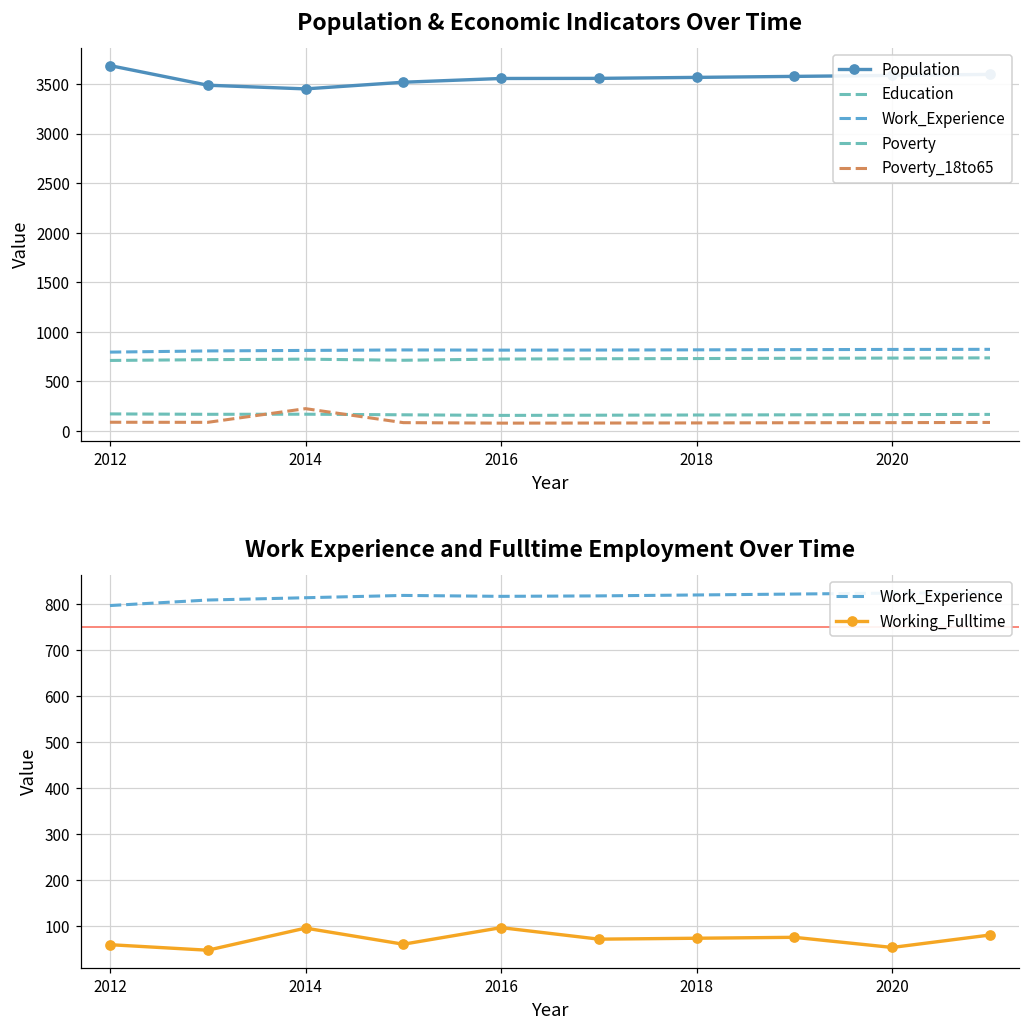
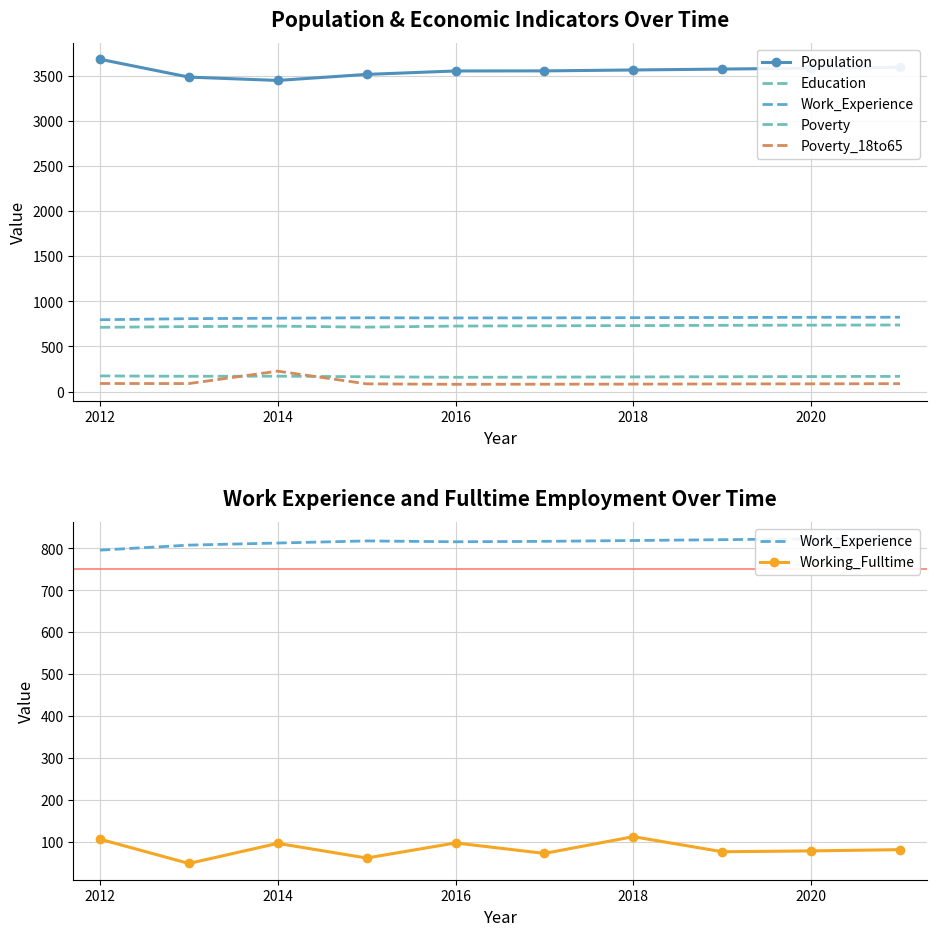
  {
    "Population & Economic Indicators Over Time": {
      "Poverty_18to65": {
        "2012": 100,
        "2014": 200,
        "2016": 100,
        "2018": 100,
        "2020": 100
      }
    },
    "Work Experience and Fulltime Employment Over Time": {
      "Work_Experience": {
        "2012": 800,
        "2014": 810,
        "2016": 820,
        "2018": 820
      },
      "Working_Fulltime": {
-       "2012": 60,
+       "2012": 110,
        "2014": 100,
        "2016": 100,
-       "2018": 70,
-       "2020": 50
+       "2018": 110,
+       "2020": 80
      }
    }
  }
